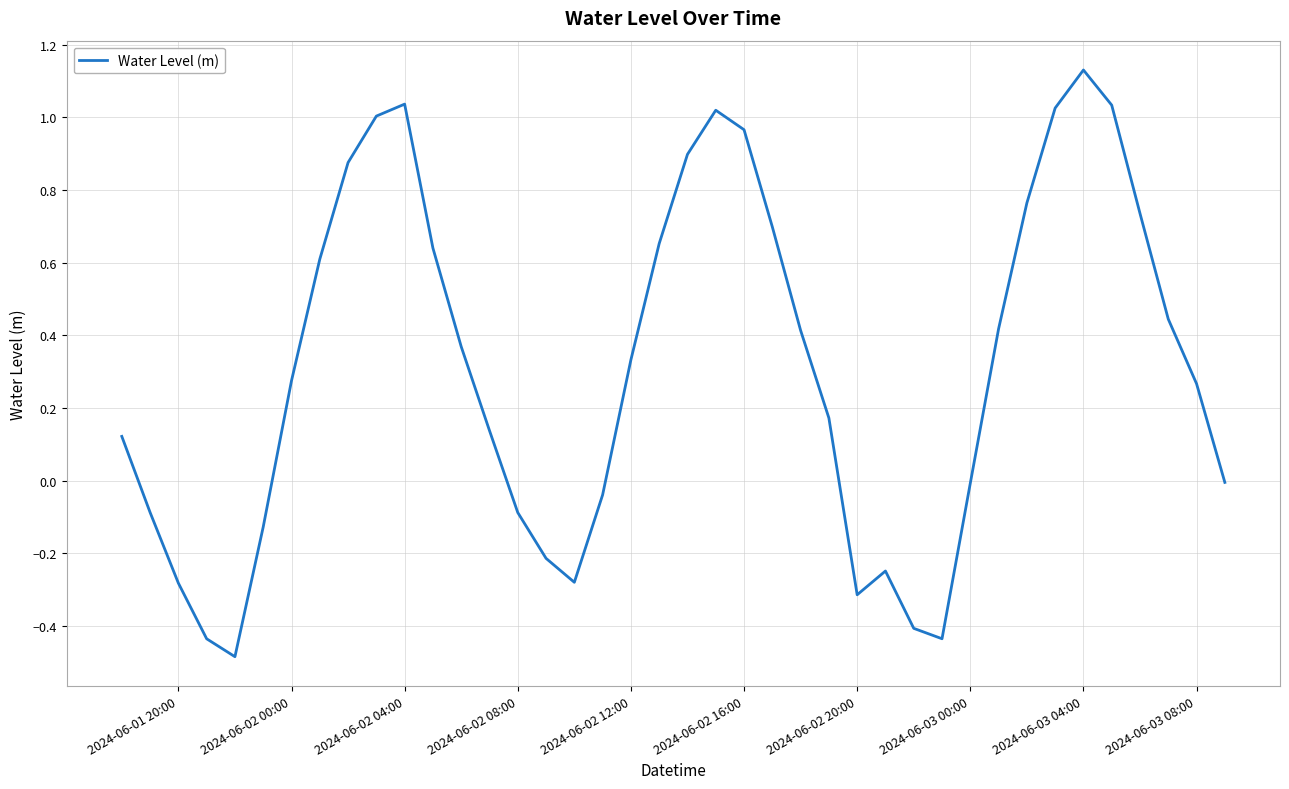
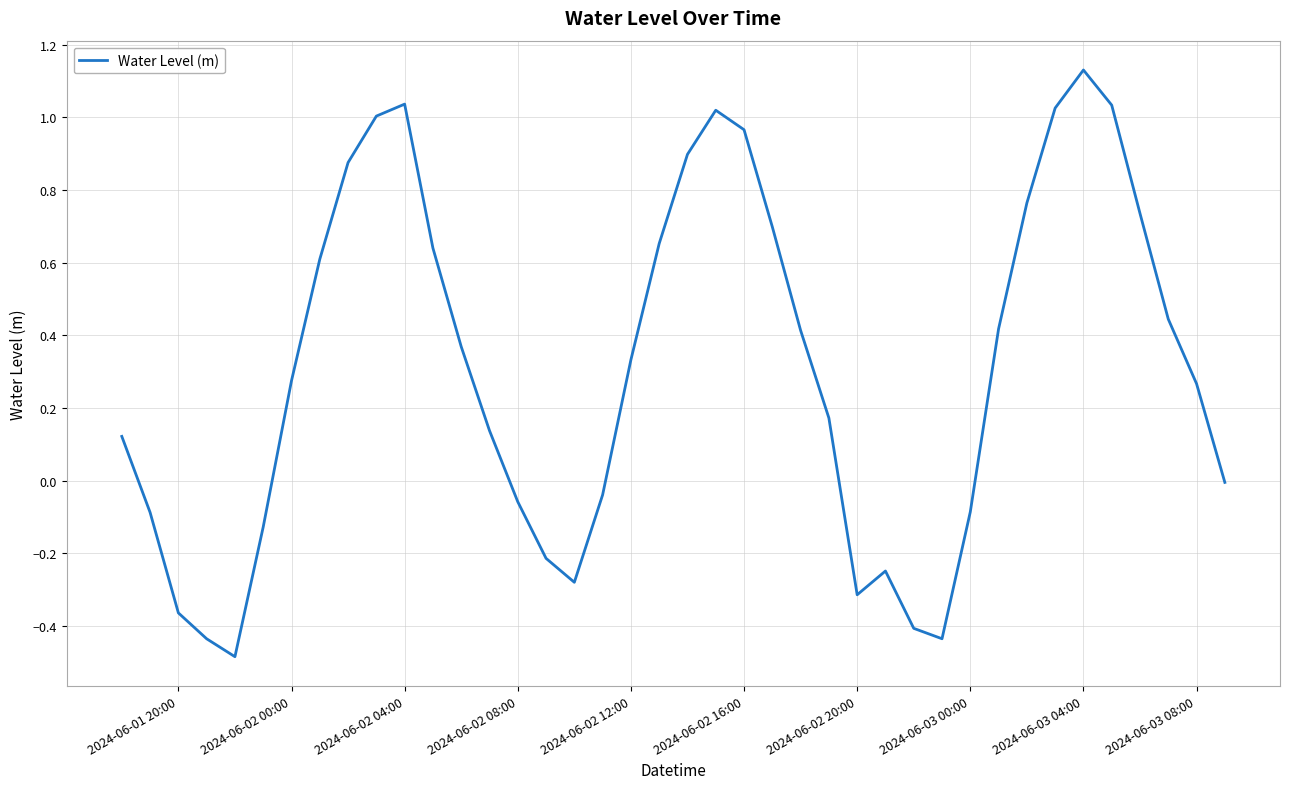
  {
-   "2024-06-01 20:00": -0.28,
+   "2024-06-01 20:00": -0.36,
    "2024-06-02 00:00": 0.28,
    "2024-06-02 04:00": 1.04,
-   "2024-06-02 08:00": -0.09,
+   "2024-06-02 08:00": -0.06,
    "2024-06-02 12:00": 0.33,
    "2024-06-02 16:00": 0.97,
    "2024-06-02 20:00": -0.31,
-   "2024-06-03 00:00": -0.01,
+   "2024-06-03 00:00": -0.09,
    "2024-06-03 04:00": 1.13,
    "2024-06-03 08:00": 0.27
  }
